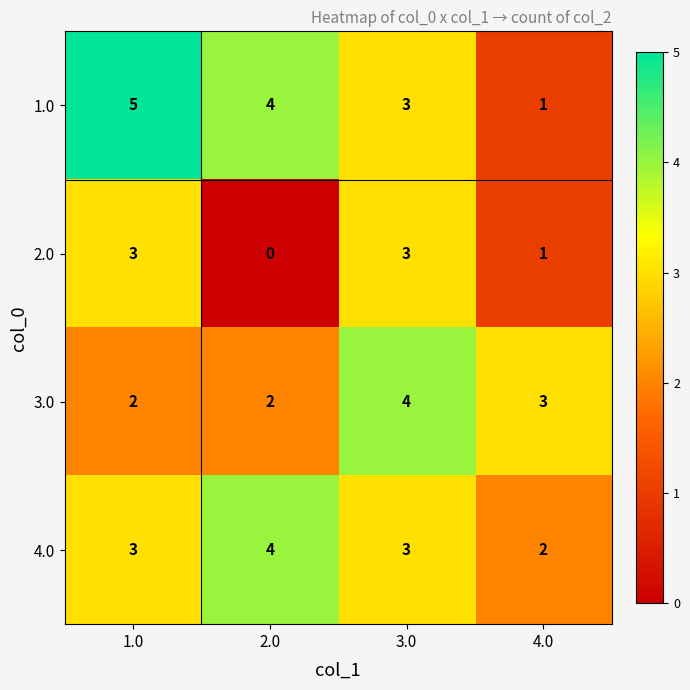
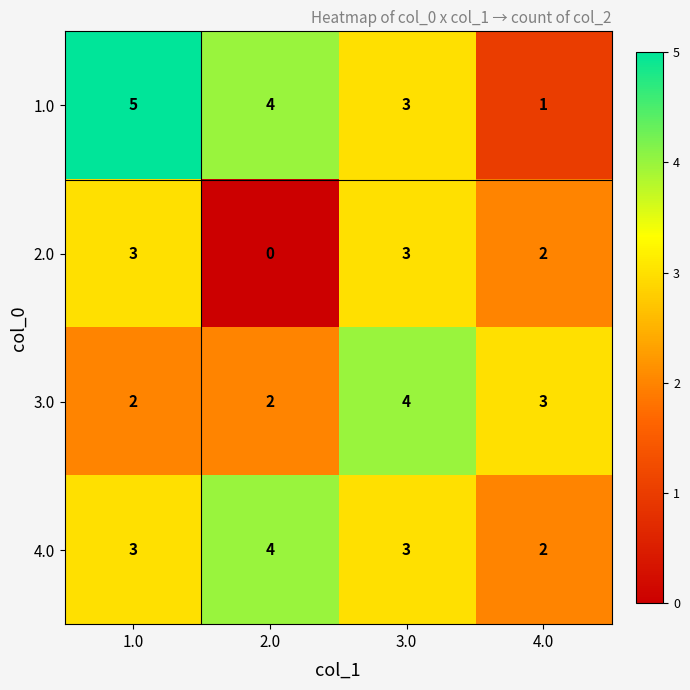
  {
    "1.0": {
      "1.0": 5,
      "2.0": 4,
      "3.0": 3,
      "4.0": 1
    },
    "2.0": {
      "1.0": 3,
      "2.0": 0,
      "3.0": 3,
-     "4.0": 1
+     "4.0": 2
    },
    "3.0": {
      "1.0": 2,
      "2.0": 2,
      "3.0": 4,
      "4.0": 3
    },
    "4.0": {
      "1.0": 3,
      "2.0": 4,
      "3.0": 3,
      "4.0": 2
    }
  }
